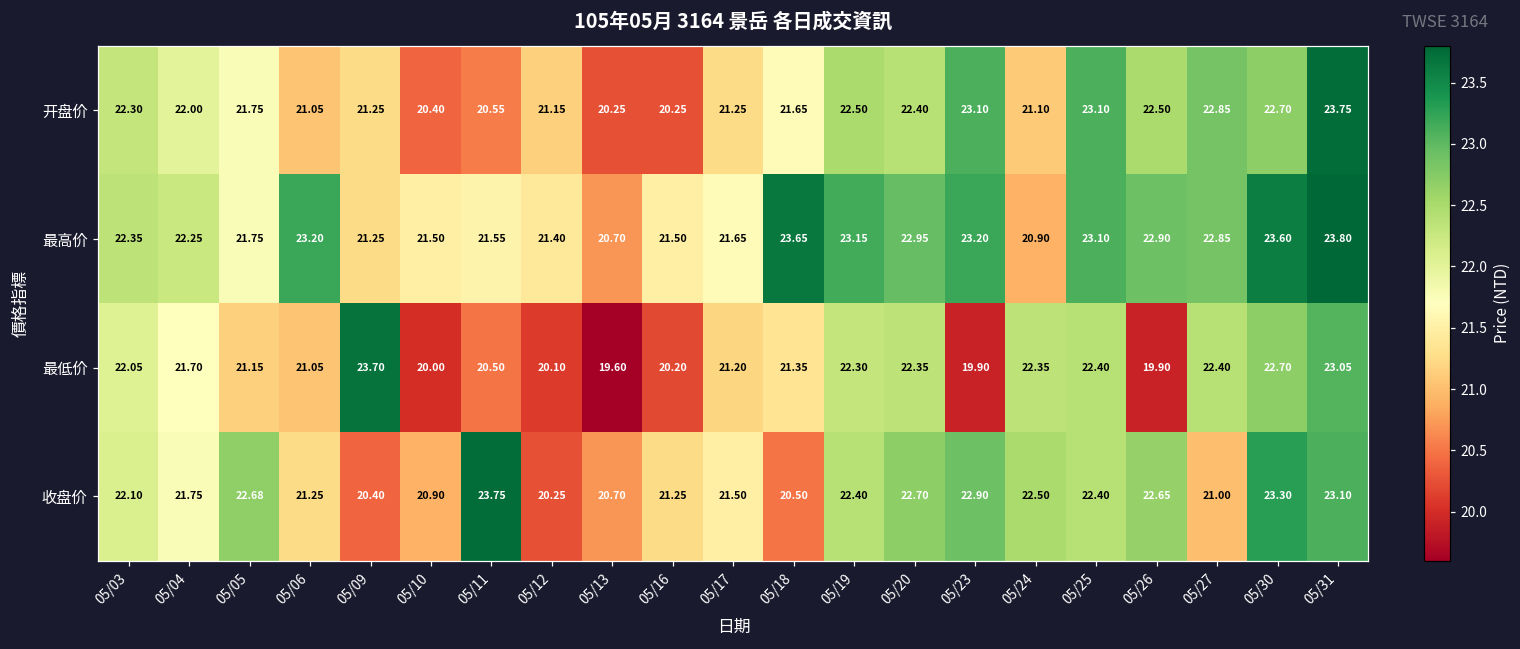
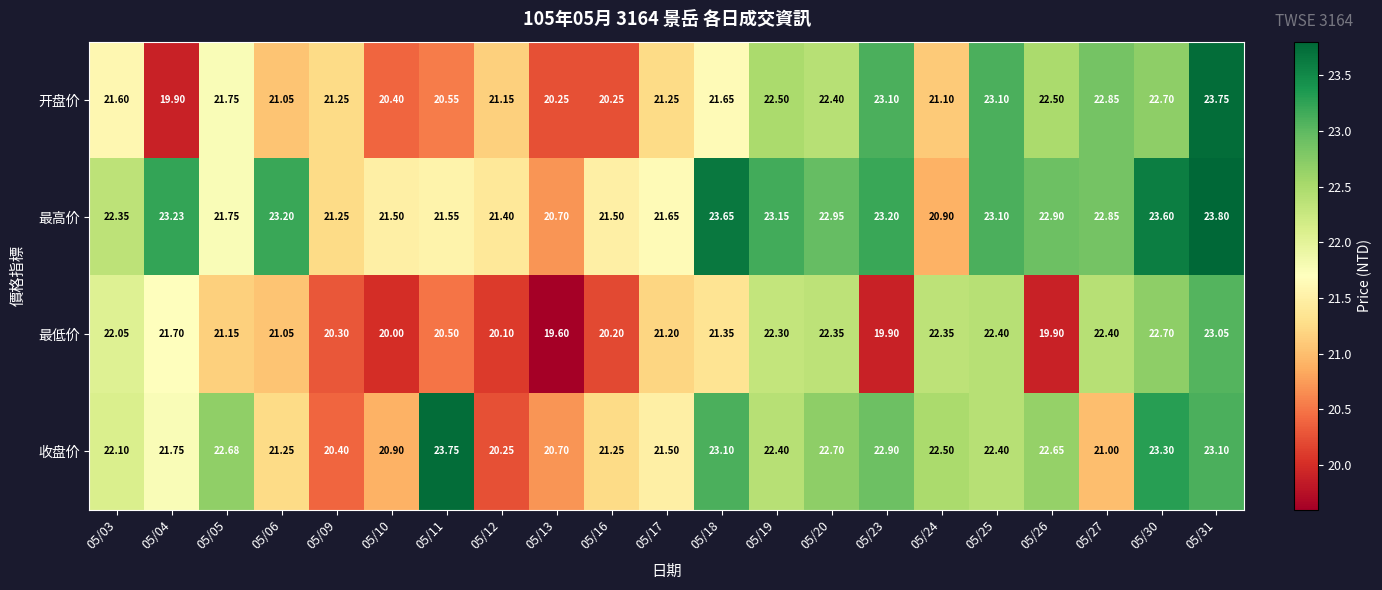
  {
    "开盘价": {
-     "05/03": 22.30,
-     "05/04": 22.00,
+     "05/03": 21.60,
+     "05/04": 19.90,
      "05/05": 21.75,
      "05/06": 21.05,
      "05/09": 21.25,
      "05/10": 20.40,
      "05/11": 20.55,
      "05/12": 21.15,
      "05/13": 20.25,
      "05/16": 20.25,
      "05/17": 21.25,
      "05/18": 21.65,
      "05/19": 22.50,
      "05/20": 22.40,
      "05/23": 23.10,
      "05/24": 21.10,
      "05/25": 23.10,
      "05/26": 22.50,
      "05/27": 22.85,
      "05/30": 22.70,
      "05/31": 23.75
    },
    "最高价": {
      "05/03": 22.35,
-     "05/04": 22.25,
+     "05/04": 23.23,
      "05/05": 21.75,
      "05/06": 23.20,
      "05/09": 21.25,
      "05/10": 21.50,
      "05/11": 21.55,
      "05/12": 21.40,
      "05/13": 20.70,
      "05/16": 21.50,
      "05/17": 21.65,
      "05/18": 23.65,
      "05/19": 23.15,
      "05/20": 22.95,
      "05/23": 23.20,
      "05/24": 20.90,
      "05/25": 23.10,
      "05/26": 22.90,
      "05/27": 22.85,
      "05/30": 23.60,
      "05/31": 23.80
    },
    "最低价": {
      "05/03": 22.05,
      "05/04": 21.70,
      "05/05": 21.15,
      "05/06": 21.05,
-     "05/09": 23.70,
+     "05/09": 20.30,
      "05/10": 20.00,
      "05/11": 20.50,
      "05/12": 20.10,
      "05/13": 19.60,
      "05/16": 20.20,
      "05/17": 21.20,
      "05/18": 21.35,
      "05/19": 22.30,
      "05/20": 22.35,
      "05/23": 19.90,
      "05/24": 22.35,
      "05/25": 22.40,
      "05/26": 19.90,
      "05/27": 22.40,
      "05/30": 22.70,
      "05/31": 23.05
    },
    "收盘价": {
      "05/03": 22.10,
      "05/04": 21.75,
      "05/05": 22.68,
      "05/06": 21.25,
      "05/09": 20.40,
      "05/10": 20.90,
      "05/11": 23.75,
      "05/12": 20.25,
      "05/13": 20.70,
      "05/16": 21.25,
      "05/17": 21.50,
-     "05/18": 20.50,
+     "05/18": 23.10,
      "05/19": 22.40,
      "05/20": 22.70,
      "05/23": 22.90,
      "05/24": 22.50,
      "05/25": 22.40,
      "05/26": 22.65,
      "05/27": 21.00,
      "05/30": 23.30,
      "05/31": 23.10
    }
  }
